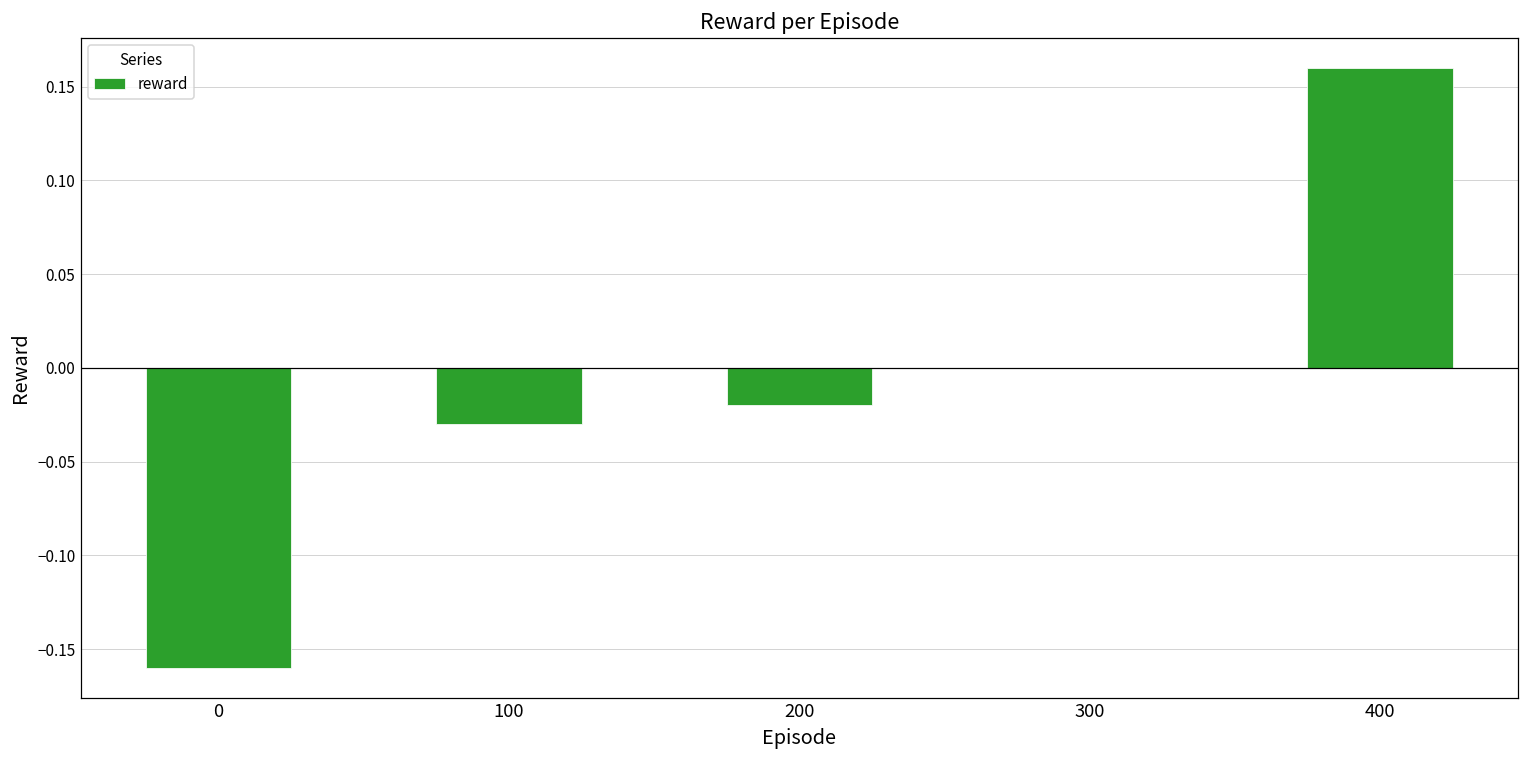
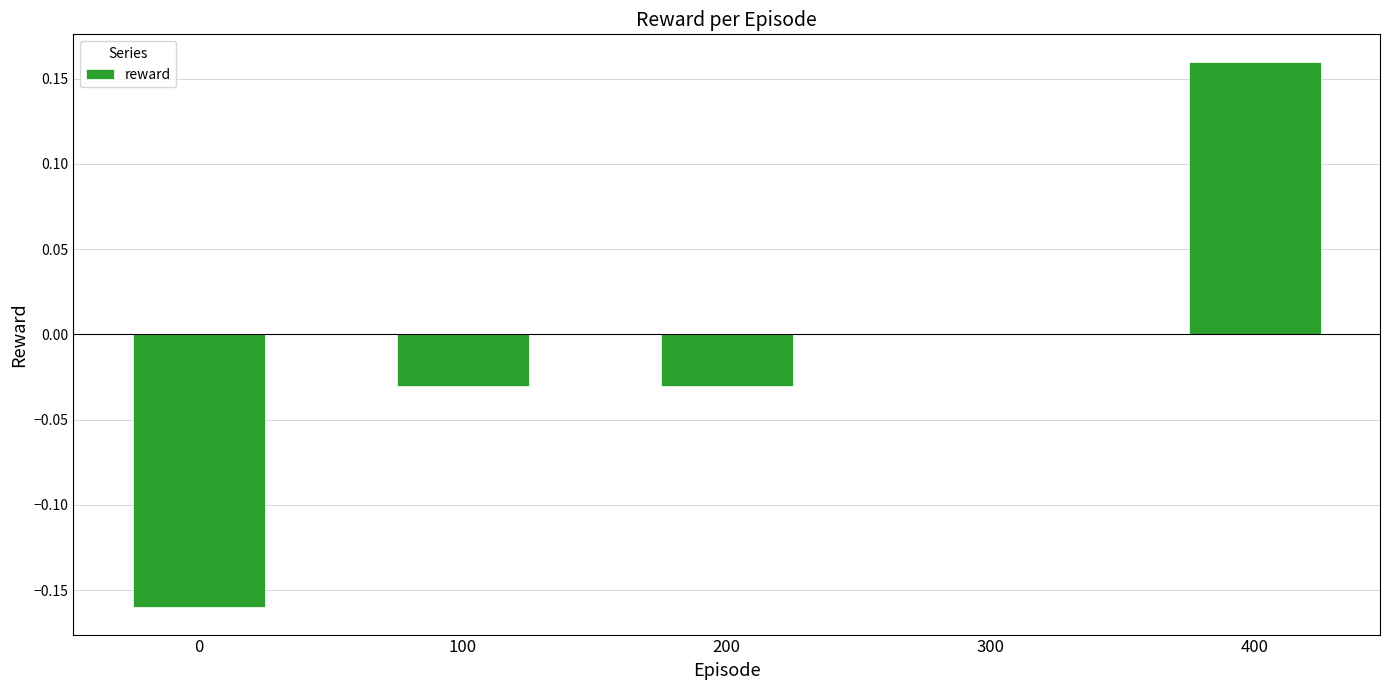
  {
    "0": -0.16,
    "100": -0.03,
-   "200": -0.02,
+   "200": -0.03,
    "300": 0.00,
    "400": 0.16
  }
